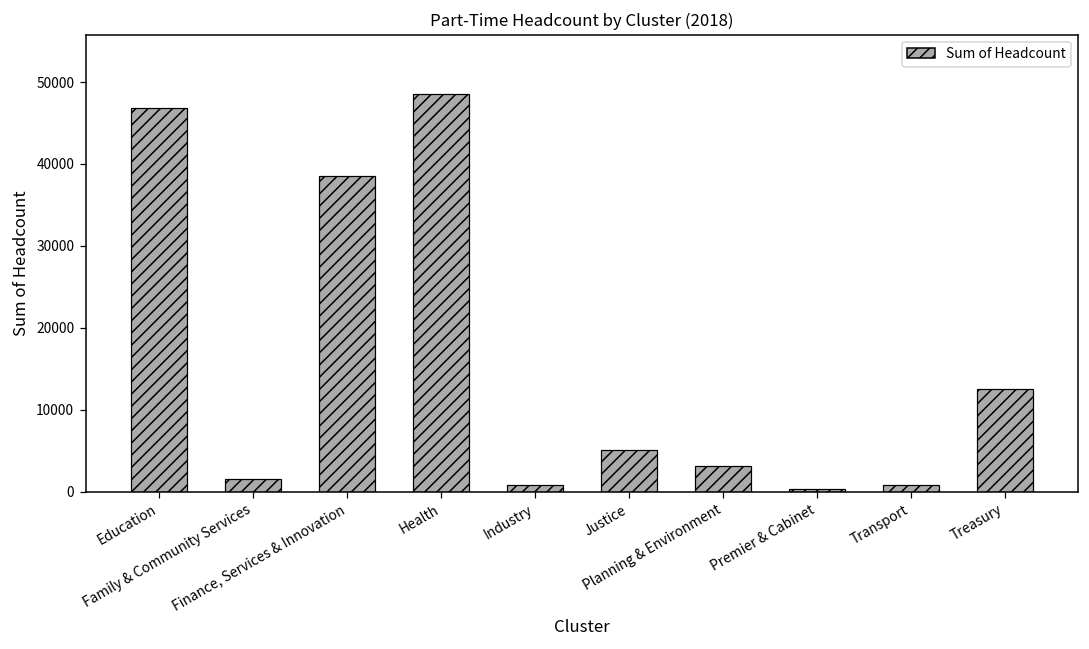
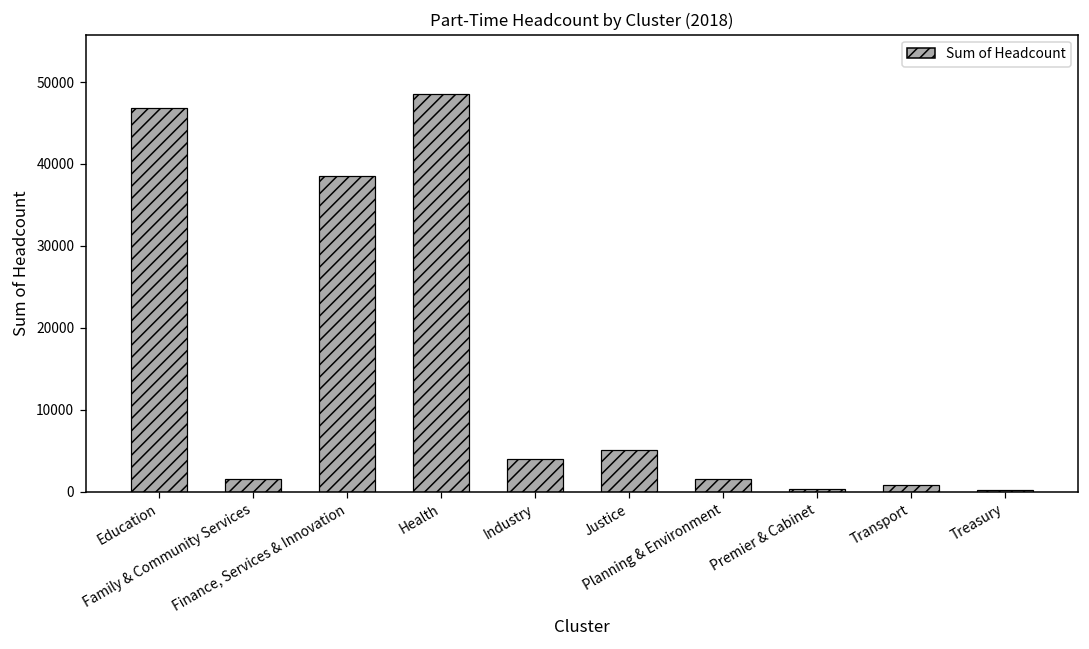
  {
    "Education": 47000,
    "Family & Community Services": 2000,
    "Finance, Services & Innovation": 38000,
    "Health": 49000,
-   "Industry": 1000,
+   "Industry": 4000,
    "Justice": 5000,
-   "Planning & Environment": 3000,
+   "Planning & Environment": 2000,
    "Premier & Cabinet": 0,
    "Transport": 1000,
-   "Treasury": 12000
+   "Treasury": 0
  }
